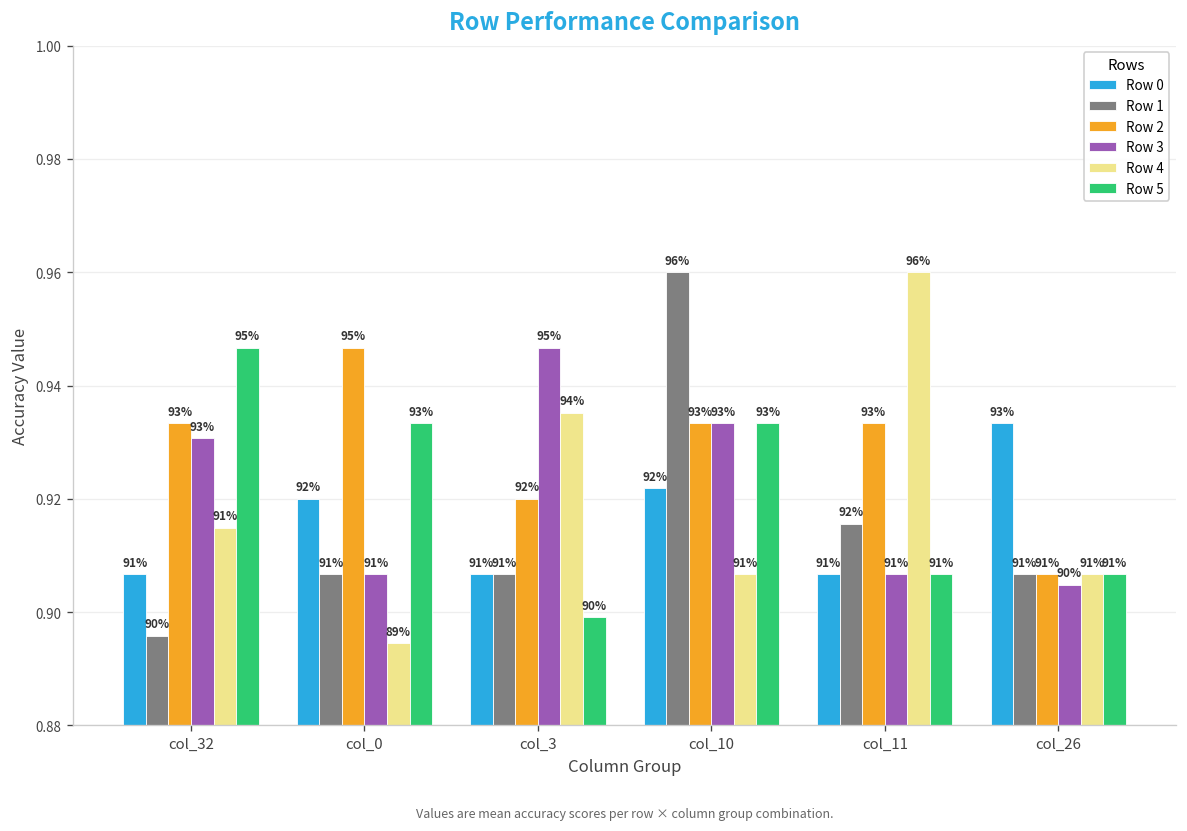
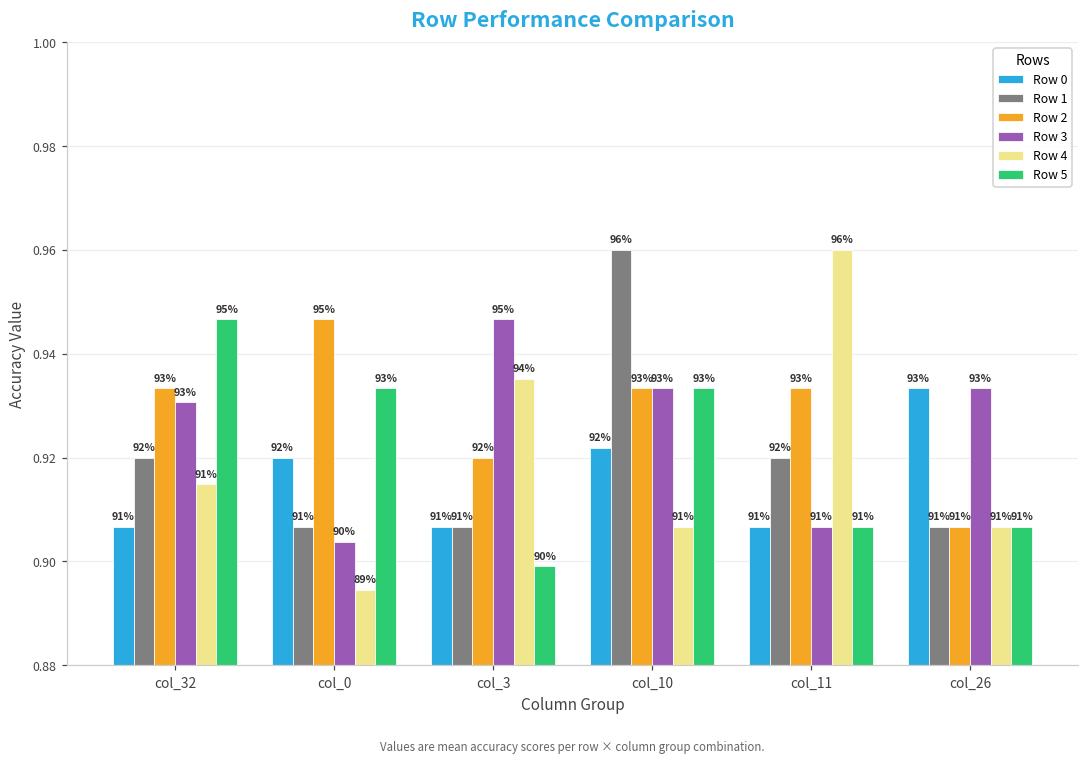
  {
    "Row 0": {
      "col_32": "91%",
      "col_0": "92%",
      "col_3": "91%",
      "col_10": "92%",
      "col_11": "91%",
      "col_26": "93%"
    },
    "Row 1": {
-     "col_32": "90%",
+     "col_32": "92%",
      "col_0": "91%",
      "col_3": "91%",
      "col_10": "96%",
-     "col_11": "0.916",
+     "col_11": "0.920",
      "col_26": "91%"
    },
    "Row 2": {
      "col_32": "93%",
      "col_0": "95%",
      "col_3": "92%",
      "col_10": "93%",
      "col_11": "93%",
      "col_26": "91%"
    },
    "Row 3": {
      "col_32": "93%",
-     "col_0": "91%",
+     "col_0": "90%",
      "col_3": "95%",
      "col_10": "93%",
      "col_11": "91%",
-     "col_26": "90%"
+     "col_26": "93%"
    },
    "Row 4": {
      "col_32": "91%",
      "col_0": "89%",
      "col_3": "94%",
      "col_10": "91%",
      "col_11": "96%",
      "col_26": "91%"
    },
    "Row 5": {
      "col_32": "95%",
      "col_0": "93%",
      "col_3": "90%",
      "col_10": "93%",
      "col_11": "91%",
      "col_26": "91%"
    }
  }
